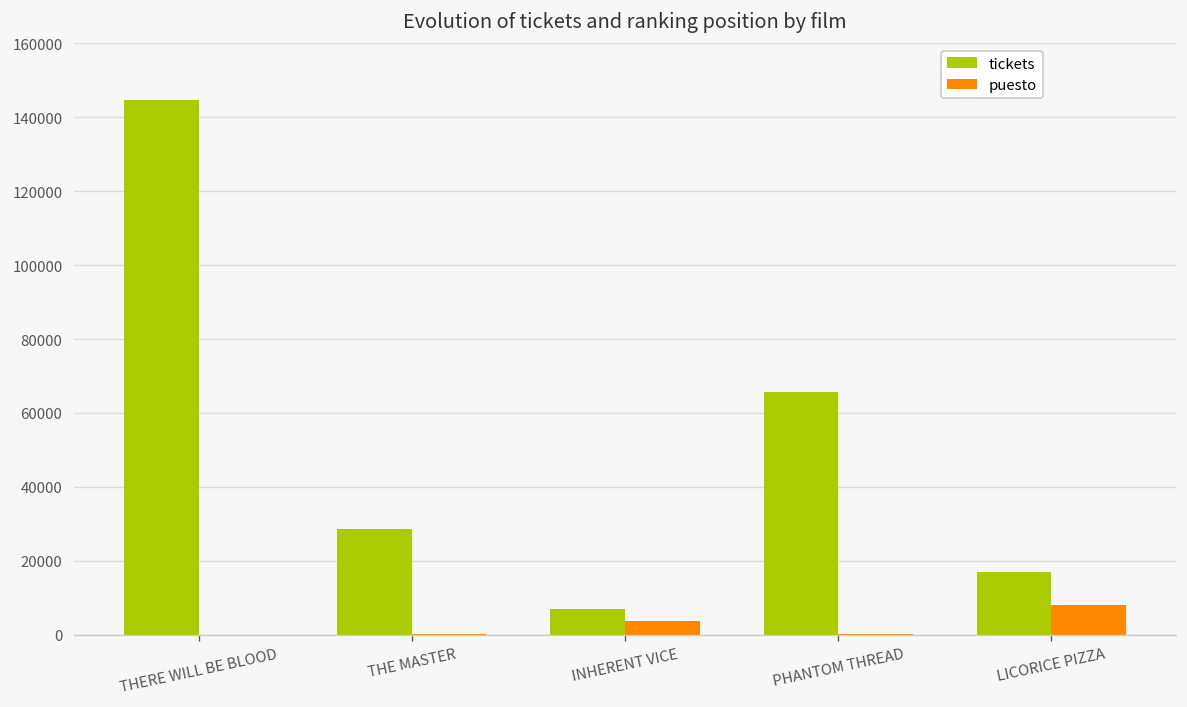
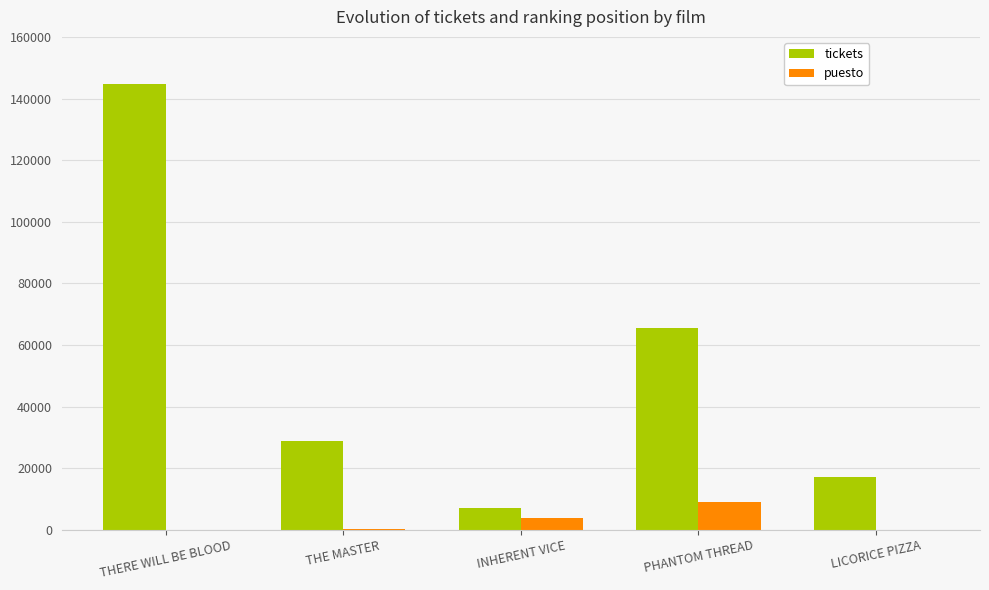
  {
    "tickets": {
      "THERE WILL BE BLOOD": 145000,
      "THE MASTER": 29000,
      "INHERENT VICE": 7000,
      "PHANTOM THREAD": 66000,
      "LICORICE PIZZA": 17000
    },
    "puesto": {
      "INHERENT VICE": 4000,
-     "PHANTOM THREAD": 0,
-     "LICORICE PIZZA": 8000
+     "PHANTOM THREAD": 9000,
+     "LICORICE PIZZA": 0
    }
  }
